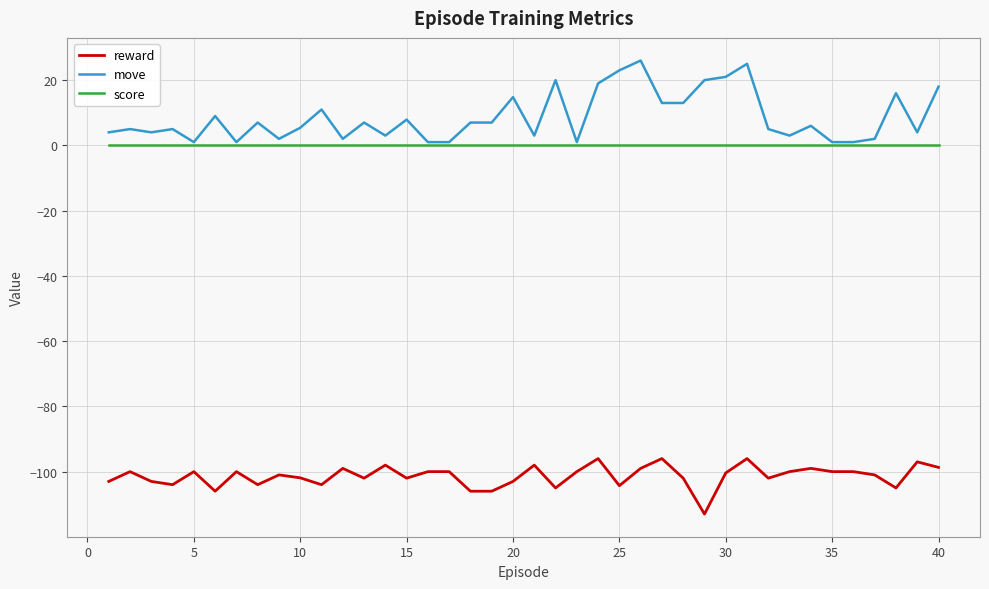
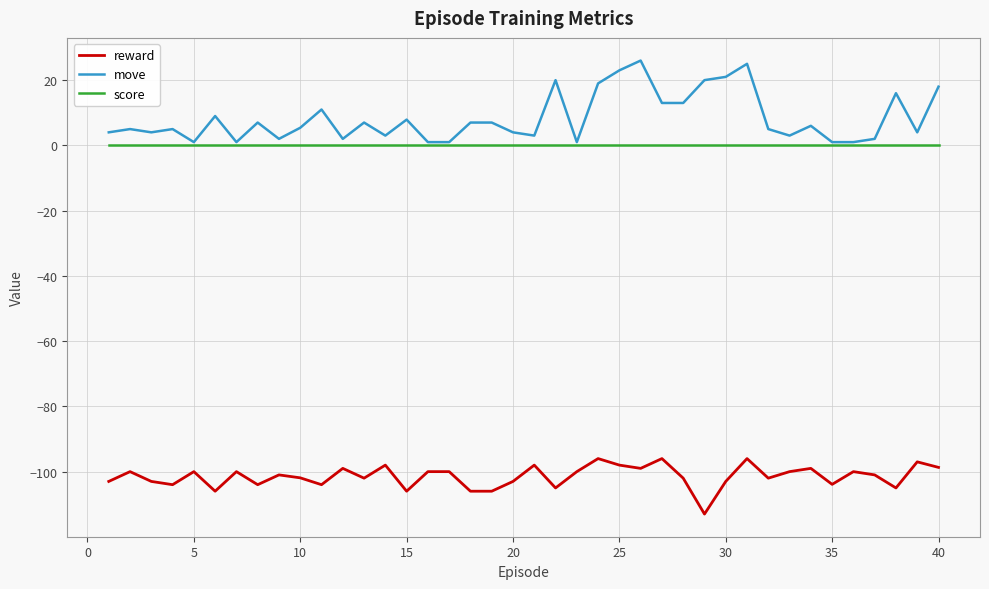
  {
    "reward": {
      "5": -100,
      "10": -102,
-     "15": -102,
+     "15": -106,
      "20": -103,
-     "25": -104,
-     "30": -100,
-     "35": -100,
+     "25": -98,
+     "30": -103,
+     "35": -104,
      "40": -99
    },
    "move": {
      "5": 1,
      "10": 5,
      "15": 8,
-     "20": 15,
+     "20": 4,
      "25": 23,
      "30": 21,
      "35": 1,
      "40": 18
    },
    "score": {
      "5": 0,
      "10": 0,
      "15": 0,
      "20": 0,
      "25": 0,
      "30": 0,
      "35": 0,
      "40": 0
    }
  }
